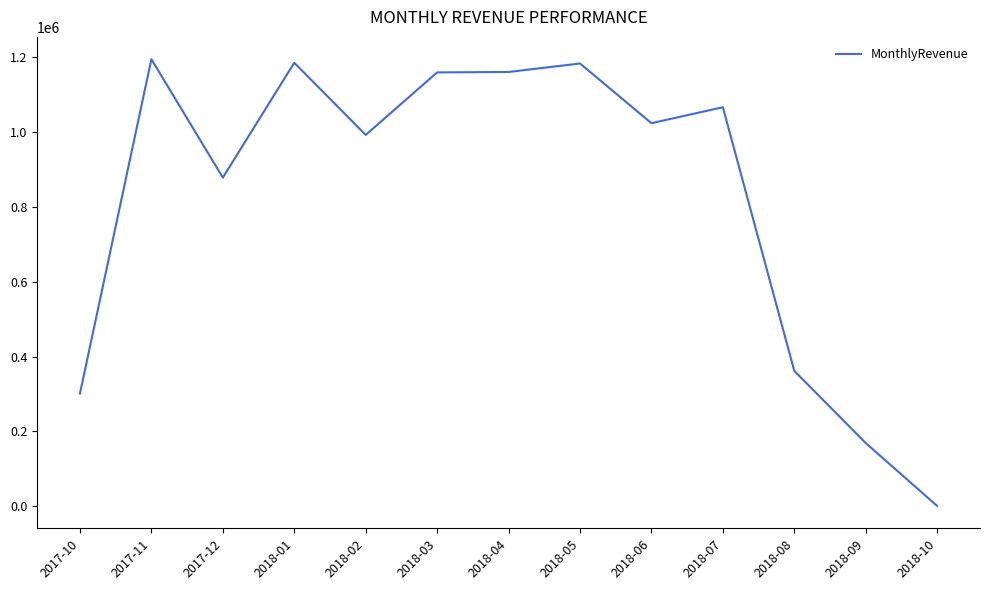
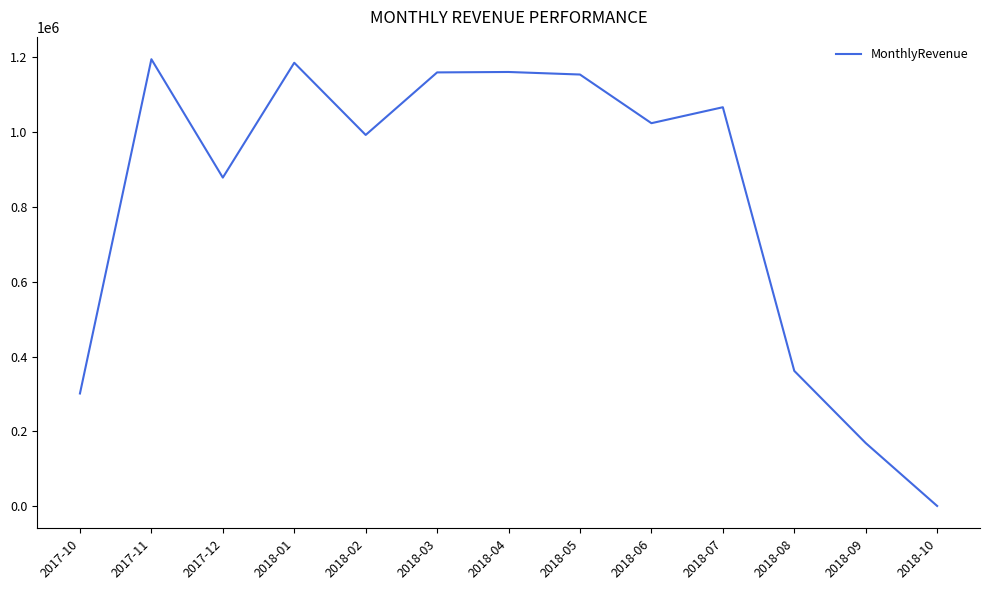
  {
    "2017-10": 300000,
    "2017-11": 1190000,
    "2017-12": 880000,
    "2018-01": 1190000,
    "2018-02": 990000,
    "2018-03": 1160000,
    "2018-04": 1160000,
-   "2018-05": 1180000,
+   "2018-05": 1150000,
    "2018-06": 1020000,
    "2018-07": 1070000,
    "2018-08": 360000,
    "2018-09": 170000,
    "2018-10": 0
  }
